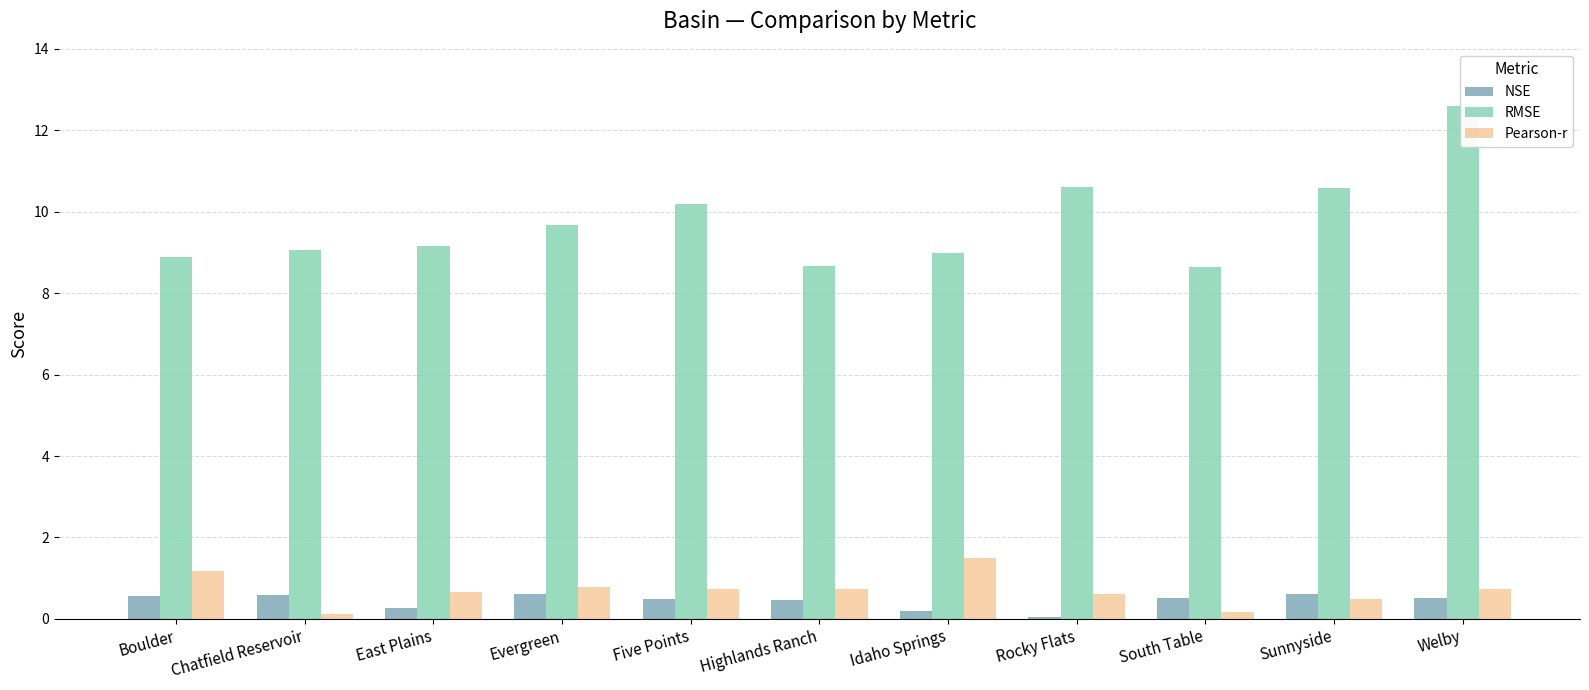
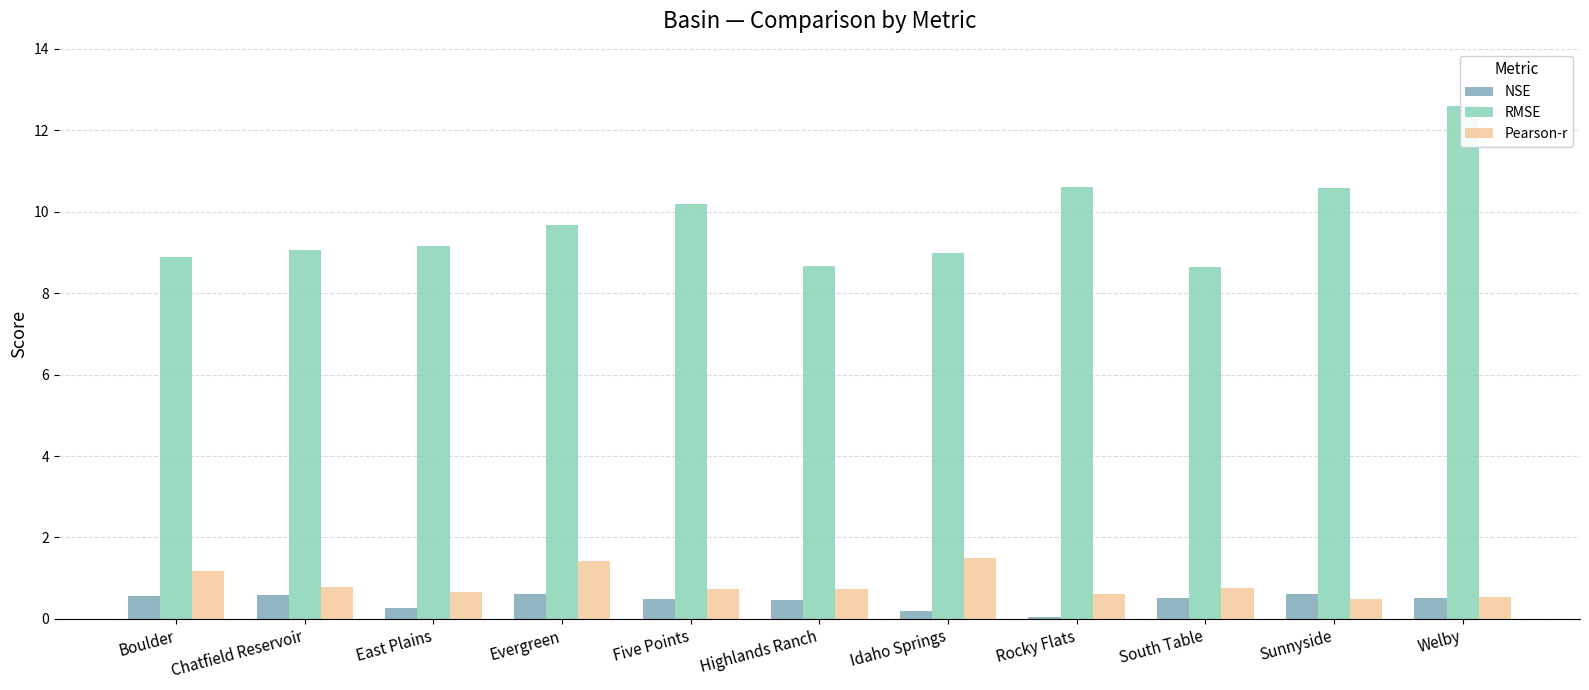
  {
    "Pearson-r": {
      "Boulder": 1.2,
-     "Chatfield Reservoir": 0.1,
+     "Chatfield Reservoir": 0.8,
      "East Plains": 0.7,
-     "Evergreen": 0.8,
+     "Evergreen": 1.4,
      "Five Points": 0.7,
      "Highlands Ranch": 0.7,
      "Idaho Springs": 1.5,
      "Rocky Flats": 0.6,
-     "South Table": 0.2,
+     "South Table": 0.8,
      "Sunnyside": 0.5,
-     "Welby": 0.7
+     "Welby": 0.5
    }
  }
